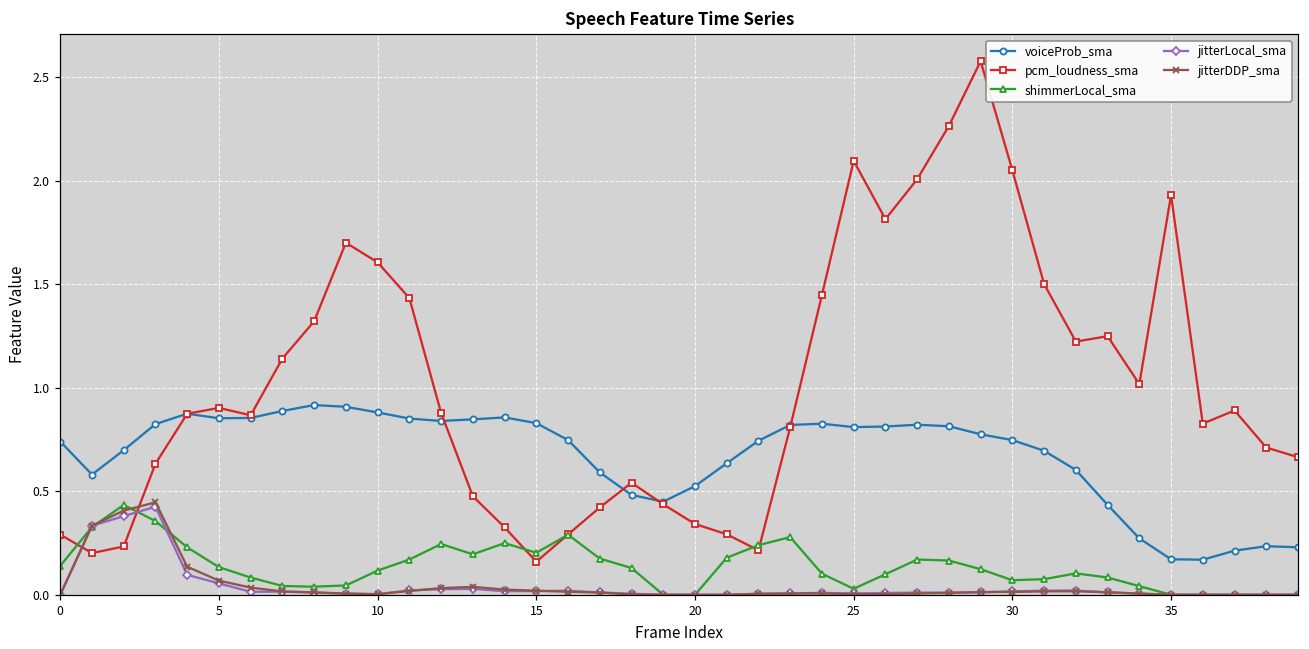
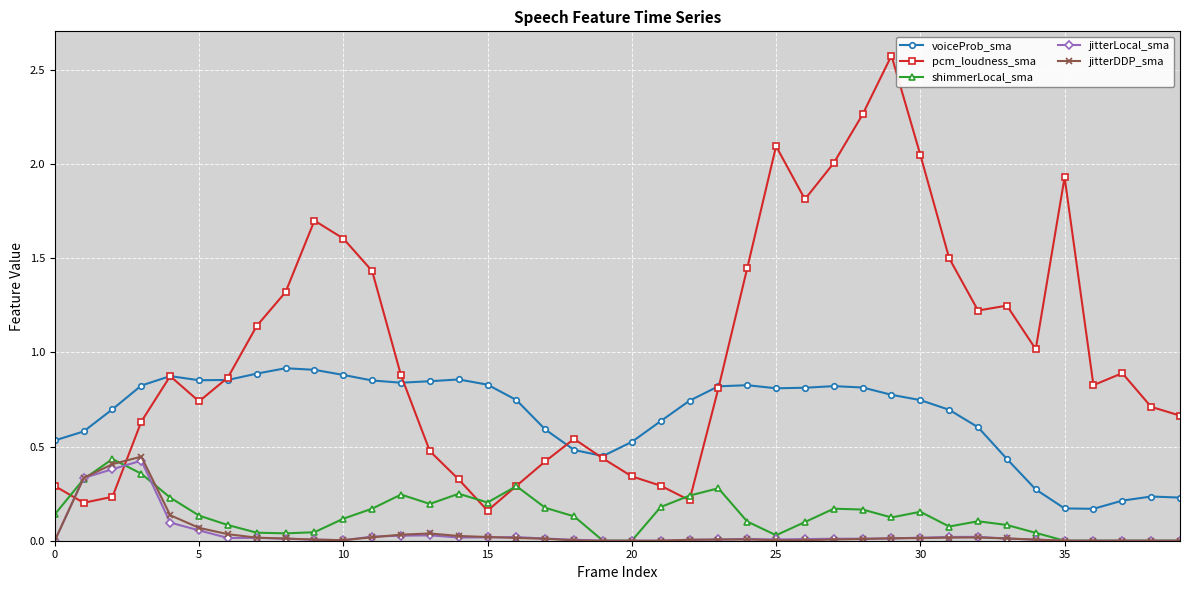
  {
    "voiceProb_sma": {
-     "0": 0.74,
+     "0": 0.53,
      "5": 0.85,
      "10": 0.88,
      "15": 0.83,
      "20": 0.52,
      "25": 0.81,
      "30": 0.75,
      "35": 0.17
    },
    "pcm_loudness_sma": {
      "0": 0.29,
-     "5": 0.90,
+     "5": 0.74,
      "10": 1.61,
      "15": 0.16,
      "20": 0.34,
      "25": 2.10,
      "30": 2.05,
      "35": 1.93
    },
    "shimmerLocal_sma": {
      "0": 0.14,
      "5": 0.13,
      "10": 0.12,
      "15": 0.20,
      "25": 0.03,
-     "30": 0.07
+     "30": 0.15
    },
    "jitterLocal_sma": {
      "5": 0.05
    },
    "jitterDDP_sma": {
      "5": 0.07
    }
  }
